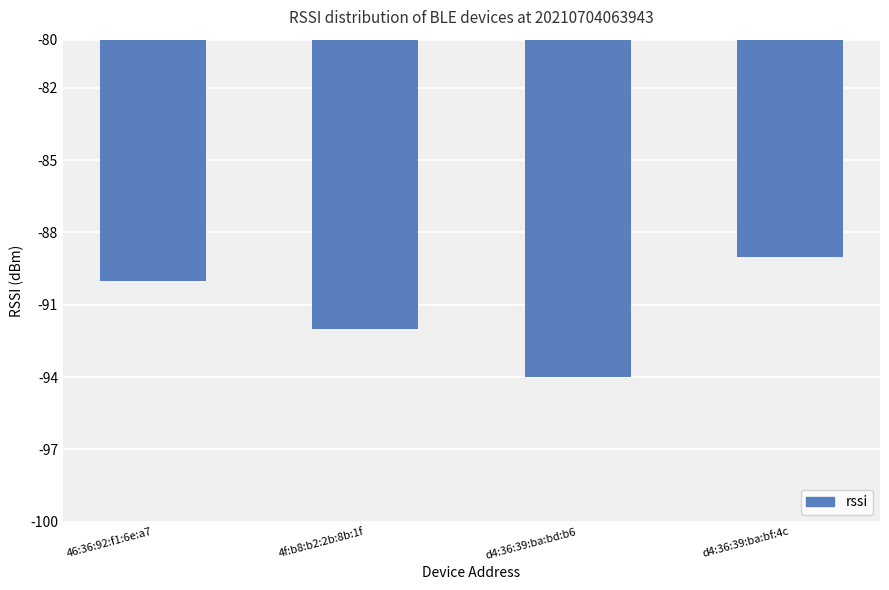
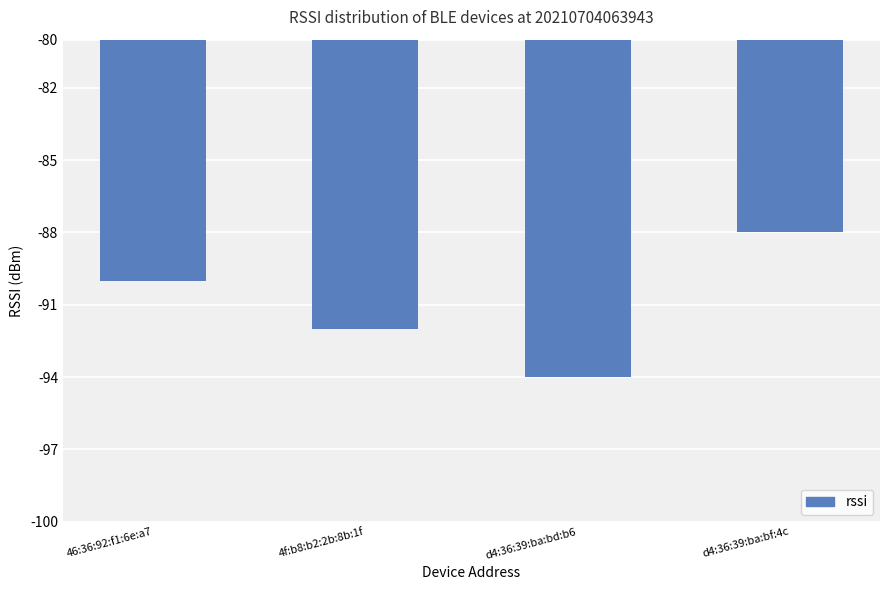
  {
    "46:36:92:f1:6e:a7": -90,
    "4f:b8:b2:2b:8b:1f": -92,
    "d4:36:39:ba:bd:b6": -94,
-   "d4:36:39:ba:bf:4c": -89
+   "d4:36:39:ba:bf:4c": -88
  }
